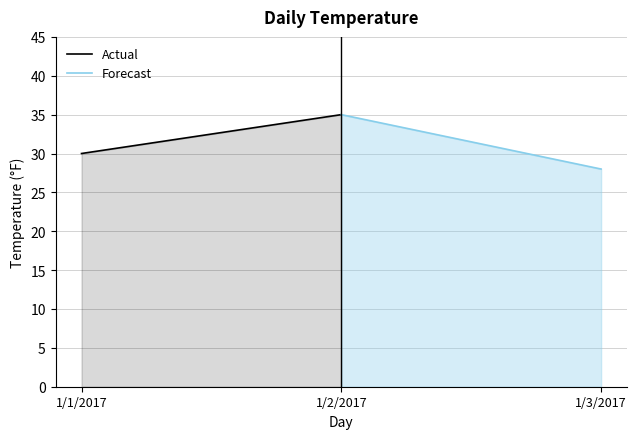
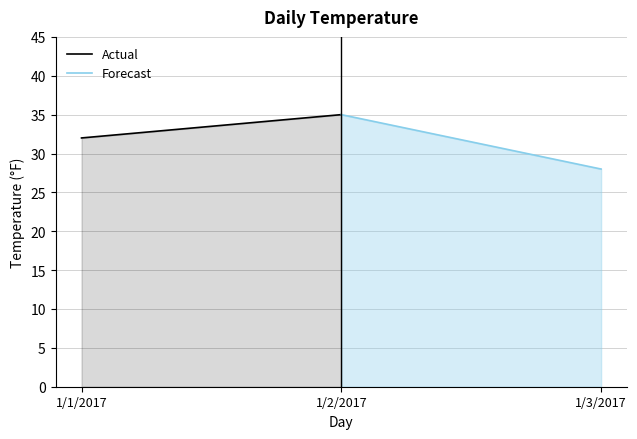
  {
    "Actual": {
-     "1/1/2017": 30
+     "1/1/2017": 32
    },
    "Forecast": {
      "1/3/2017": 28
    }
  }
